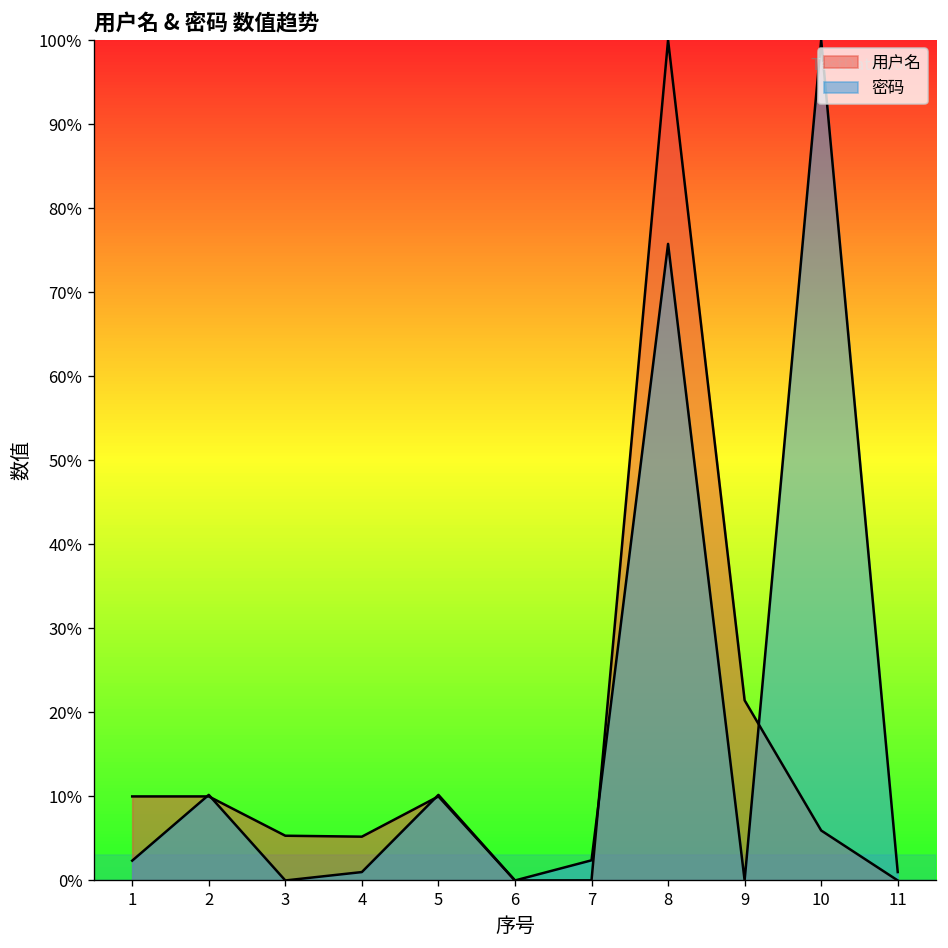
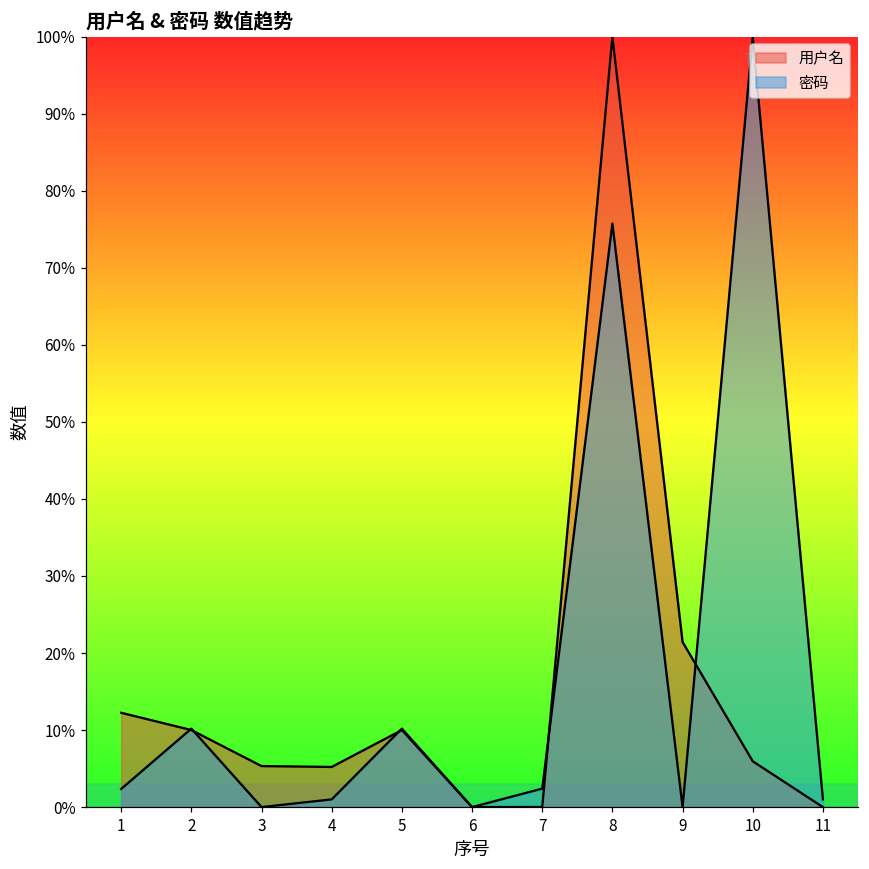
  {
    "用户名": {
-     "1": "10%",
+     "1": "12%",
      "3": "5%",
      "4": "5%",
      "8": "100%",
      "9": "21%",
      "10": "6%"
    },
    "密码": {
      "8": "76%",
      "10": "100%"
    }
  }
